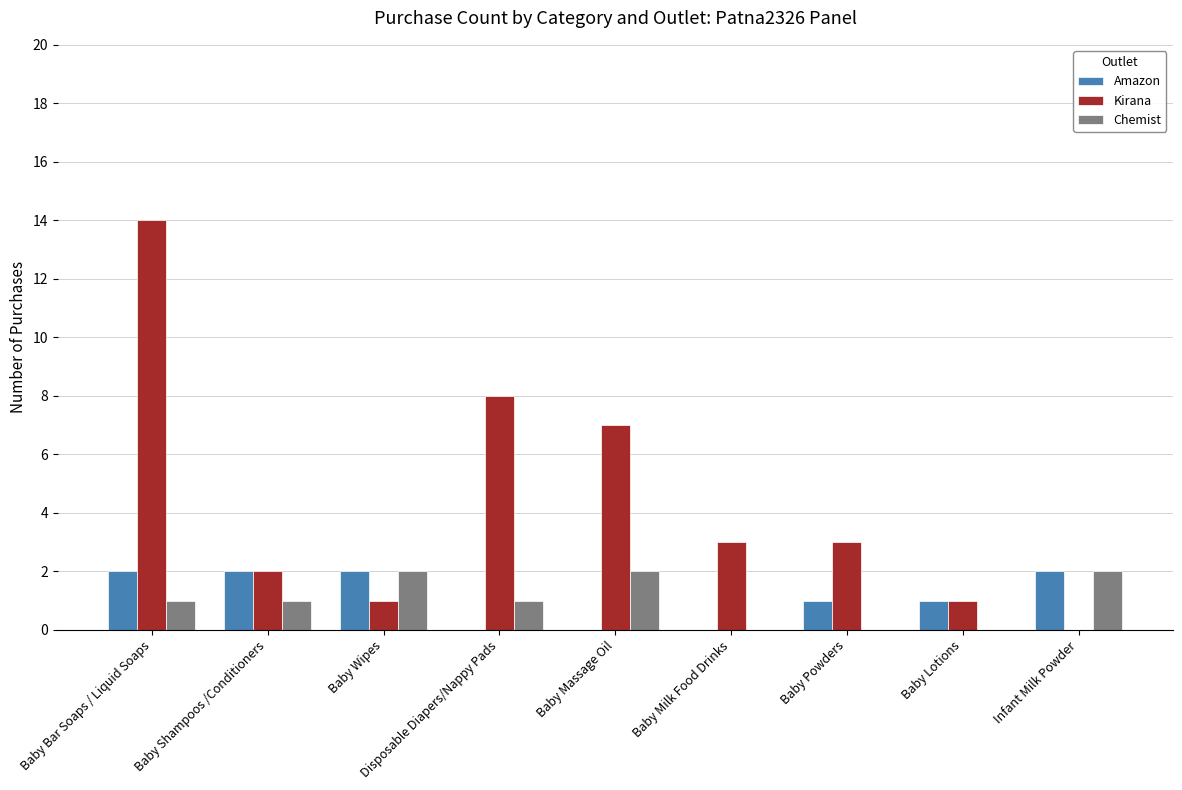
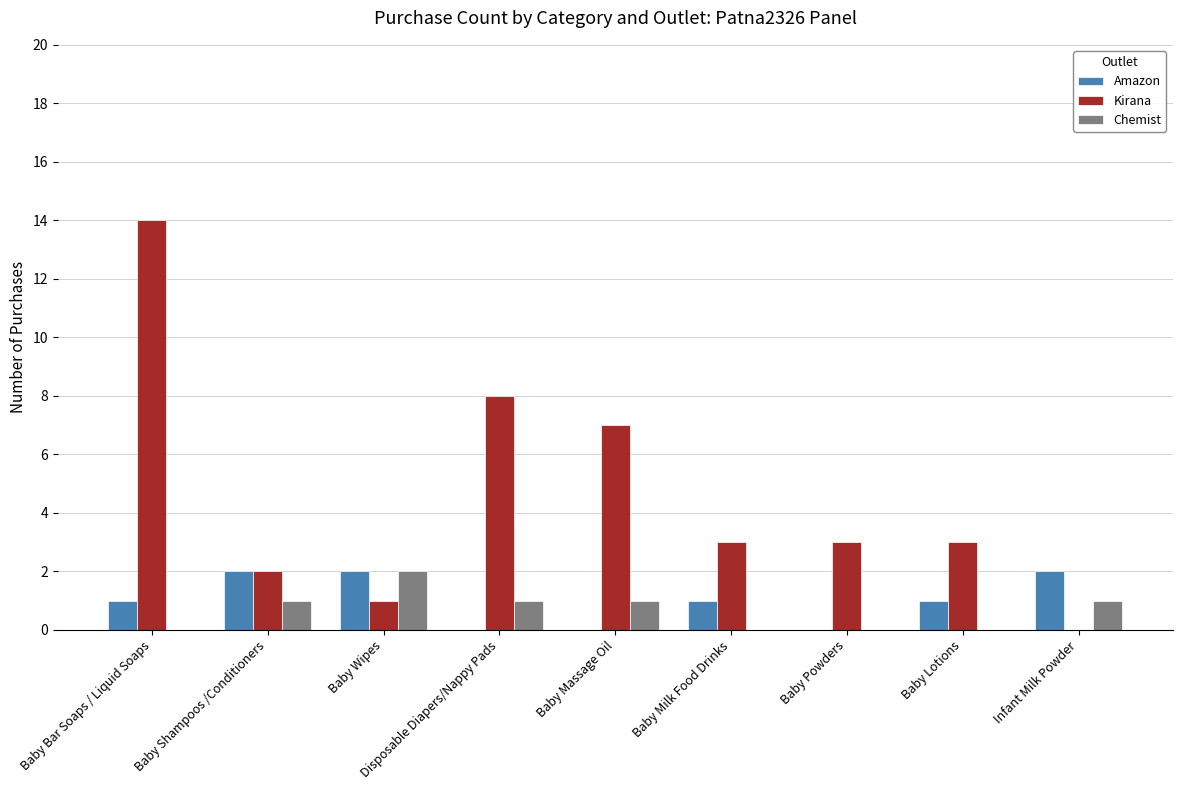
  {
    "Amazon": {
-     "Baby Bar Soaps / Liquid Soaps": 2,
+     "Baby Bar Soaps / Liquid Soaps": 1,
      "Baby Shampoos /Conditioners": 2,
      "Baby Wipes": 2,
      "Disposable Diapers/Nappy Pads": 0,
      "Baby Massage Oil": 0,
-     "Baby Milk Food Drinks": 0,
-     "Baby Powders": 1,
+     "Baby Milk Food Drinks": 1,
+     "Baby Powders": 0,
      "Baby Lotions": 1,
      "Infant Milk Powder": 2
    },
    "Kirana": {
      "Baby Bar Soaps / Liquid Soaps": 14,
      "Baby Shampoos /Conditioners": 2,
      "Baby Wipes": 1,
      "Disposable Diapers/Nappy Pads": 8,
      "Baby Massage Oil": 7,
      "Baby Milk Food Drinks": 3,
      "Baby Powders": 3,
-     "Baby Lotions": 1,
+     "Baby Lotions": 3,
      "Infant Milk Powder": 0
    },
    "Chemist": {
-     "Baby Bar Soaps / Liquid Soaps": 1,
+     "Baby Bar Soaps / Liquid Soaps": 0,
      "Baby Shampoos /Conditioners": 1,
      "Baby Wipes": 2,
      "Disposable Diapers/Nappy Pads": 1,
-     "Baby Massage Oil": 2,
+     "Baby Massage Oil": 1,
      "Baby Milk Food Drinks": 0,
      "Baby Powders": 0,
      "Baby Lotions": 0,
-     "Infant Milk Powder": 2
+     "Infant Milk Powder": 1
    }
  }
